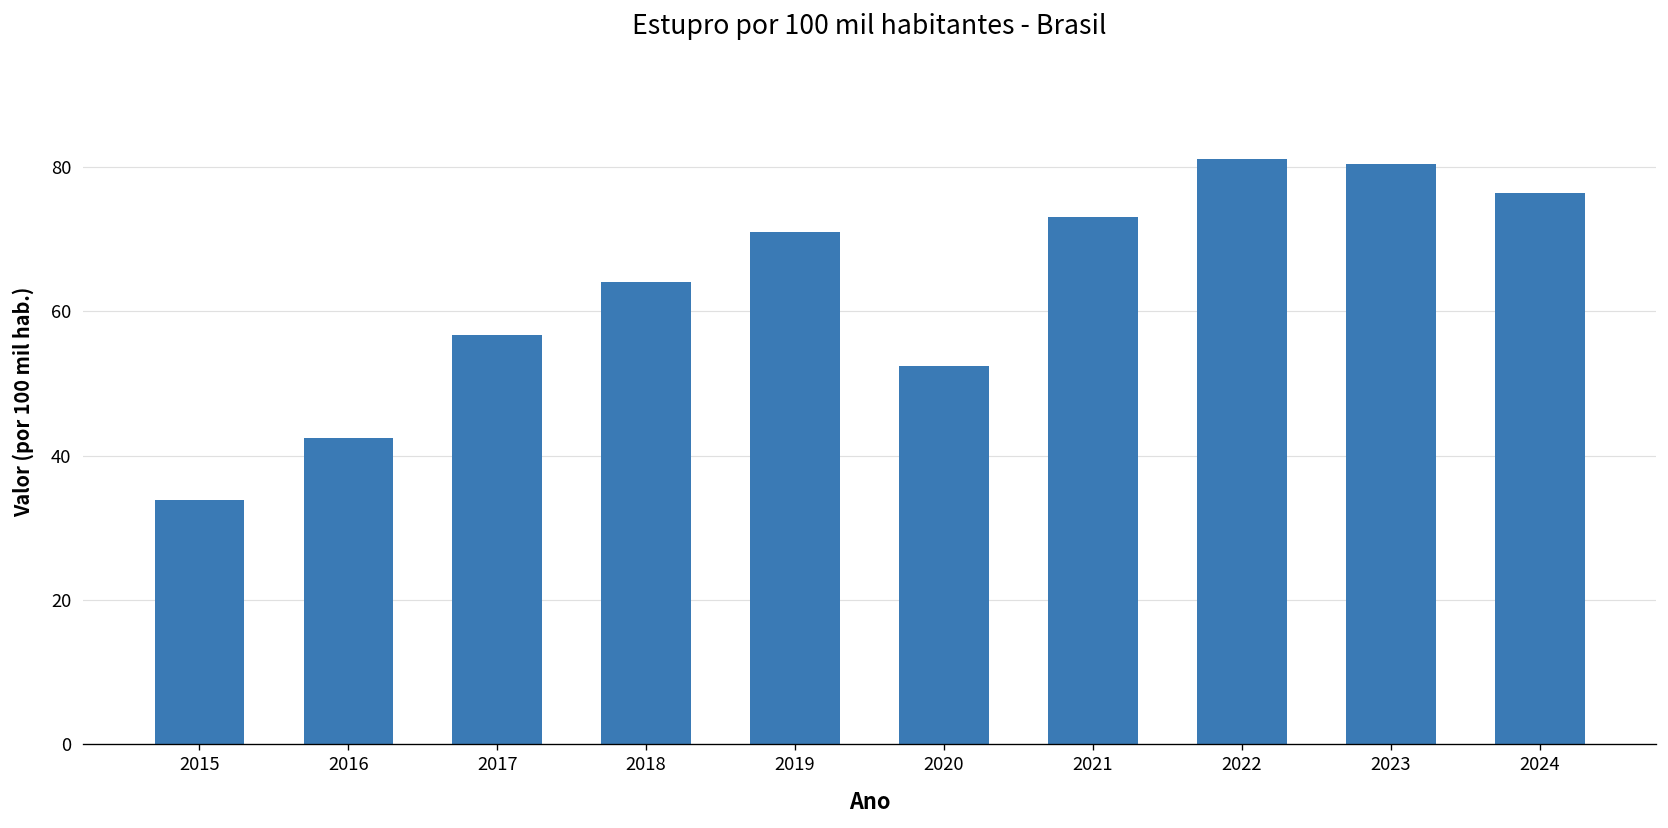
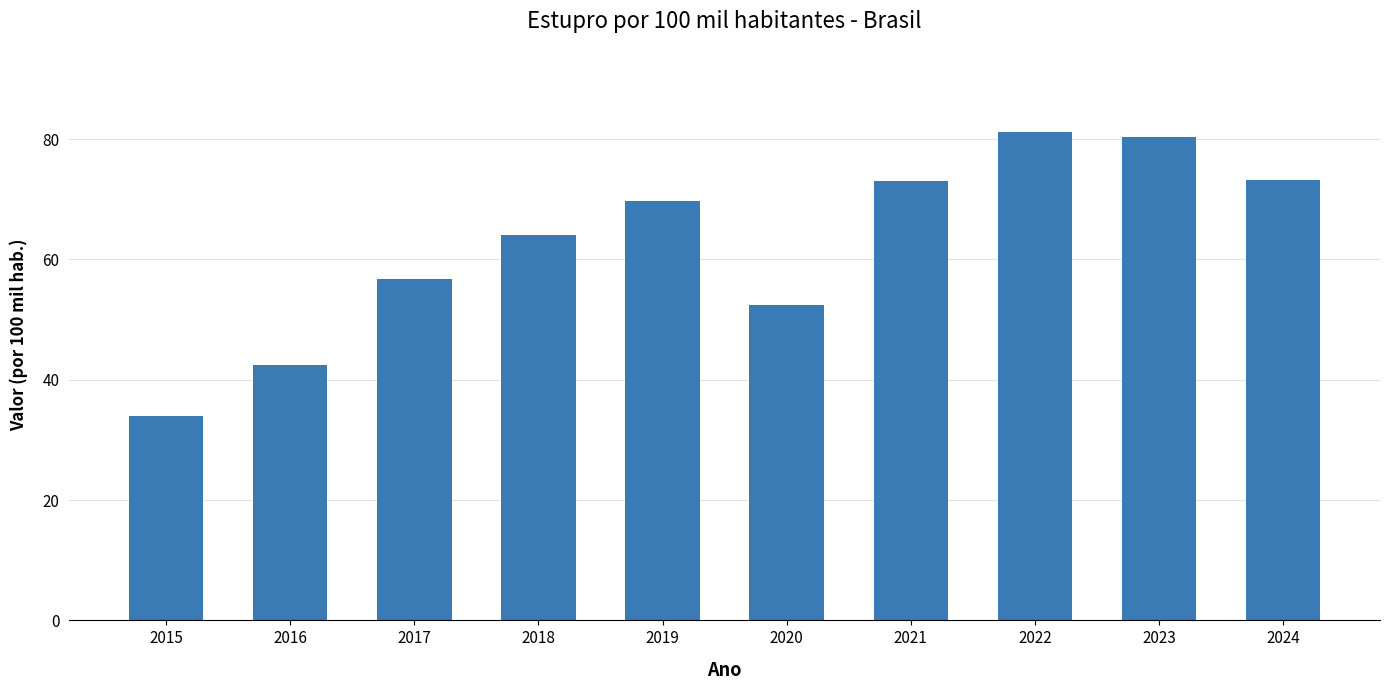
  {
    "2015": 34,
    "2016": 42,
    "2017": 57,
    "2018": 64,
-   "2019": 71,
+   "2019": 70,
    "2020": 52,
    "2021": 73,
    "2022": 81,
    "2023": 80,
-   "2024": 76
+   "2024": 73
  }
